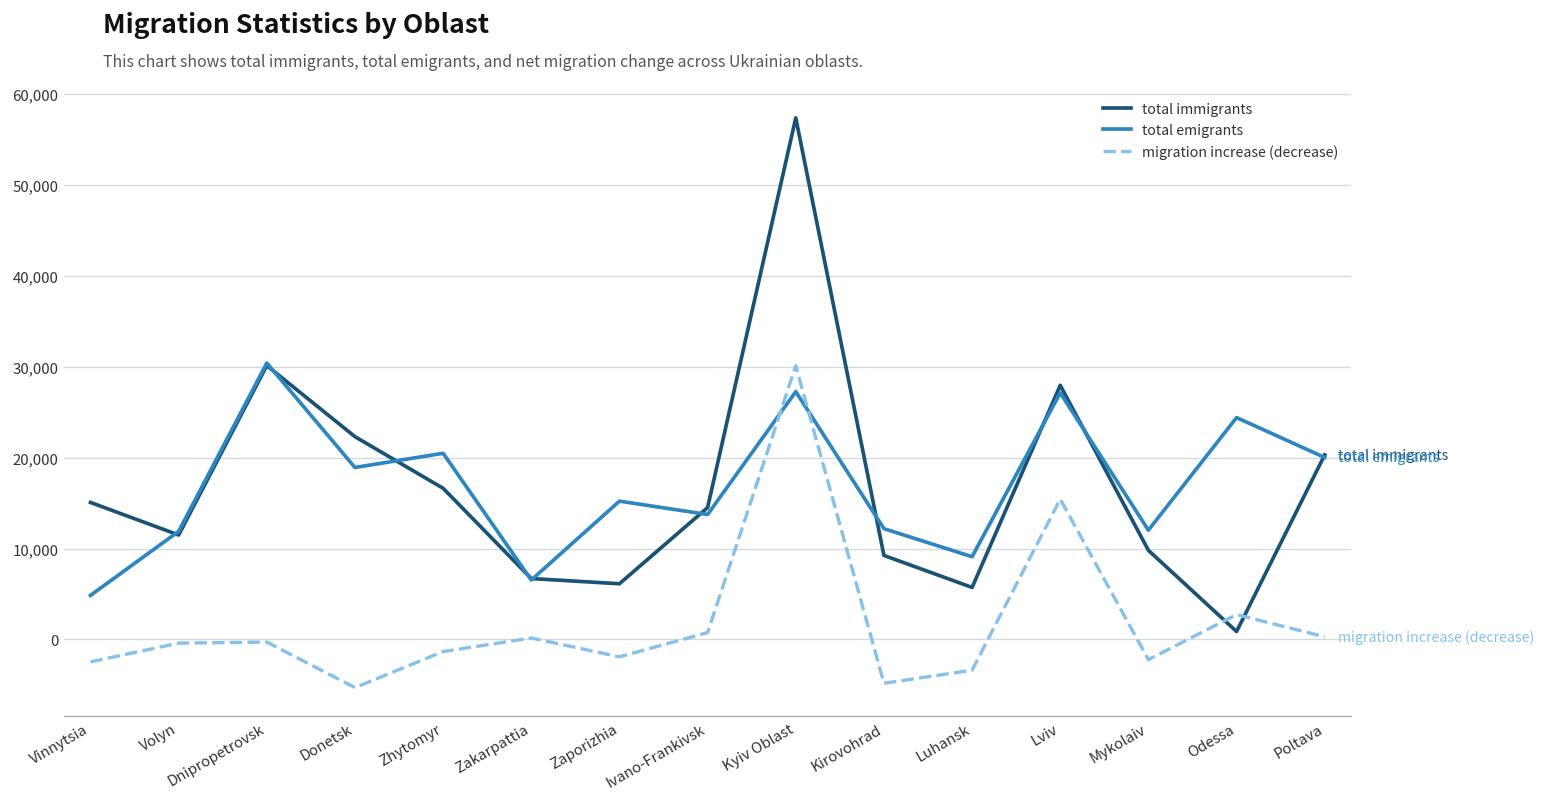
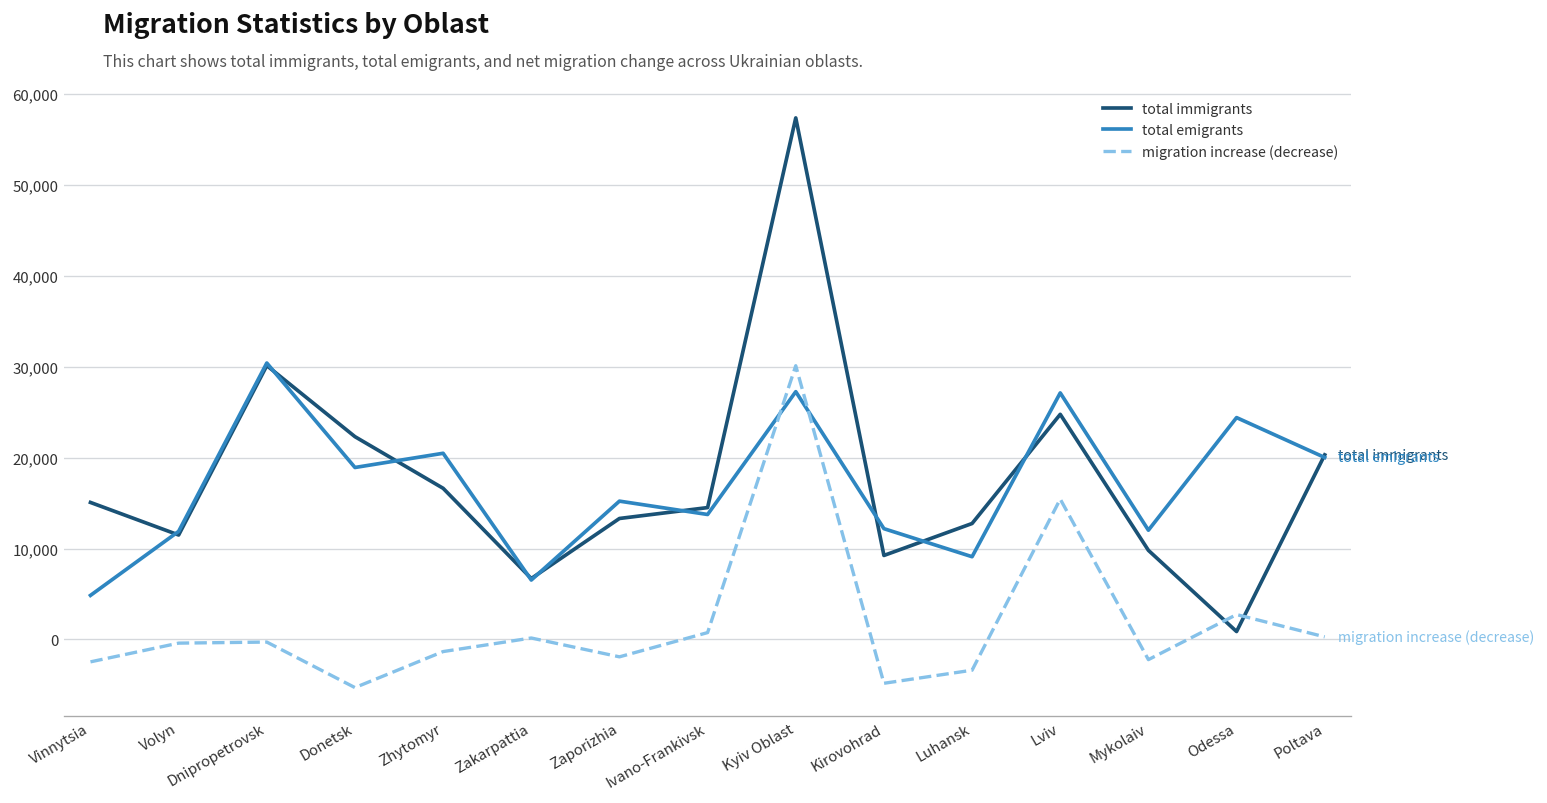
  {
    "total immigrants": {
      "Vinnytsia": "15,000",
      "Volyn": "11,000",
      "Donetsk": "22,000",
      "Zhytomyr": "17,000",
-     "Zaporizhia": "6,000",
+     "Zaporizhia": "13,000",
      "Ivano-Frankivsk": "14,000",
      "Kyiv Oblast": "57,000",
      "Kirovohrad": "9,000",
-     "Luhansk": "6,000",
-     "Lviv": "28,000",
+     "Luhansk": "13,000",
+     "Lviv": "25,000",
      "Mykolaiv": "10,000",
      "Odessa": "1,000"
    },
    "total emigrants": {
      "Vinnytsia": "5,000",
      "Volyn": "12,000",
      "Donetsk": "19,000",
      "Zhytomyr": "20,000",
      "Zaporizhia": "15,000",
      "Ivano-Frankivsk": "14,000",
      "Kyiv Oblast": "27,000",
      "Kirovohrad": "12,000",
      "Luhansk": "9,000",
      "Lviv": "27,000",
      "Mykolaiv": "12,000",
      "Odessa": "24,000"
    },
    "migration increase (decrease)": {
      "Vinnytsia": "-2,000",
      "Volyn": "0",
      "Dnipropetrovsk": "0",
      "Donetsk": "-5,000",
      "Zhytomyr": "-1,000",
      "Zakarpattia": "0",
      "Zaporizhia": "-2,000",
      "Ivano-Frankivsk": "1,000",
      "Kyiv Oblast": "30,000",
      "Kirovohrad": "-5,000",
      "Luhansk": "-3,000",
      "Lviv": "15,000",
      "Mykolaiv": "-2,000",
      "Odessa": "3,000",
      "Poltava": "0"
    }
  }
